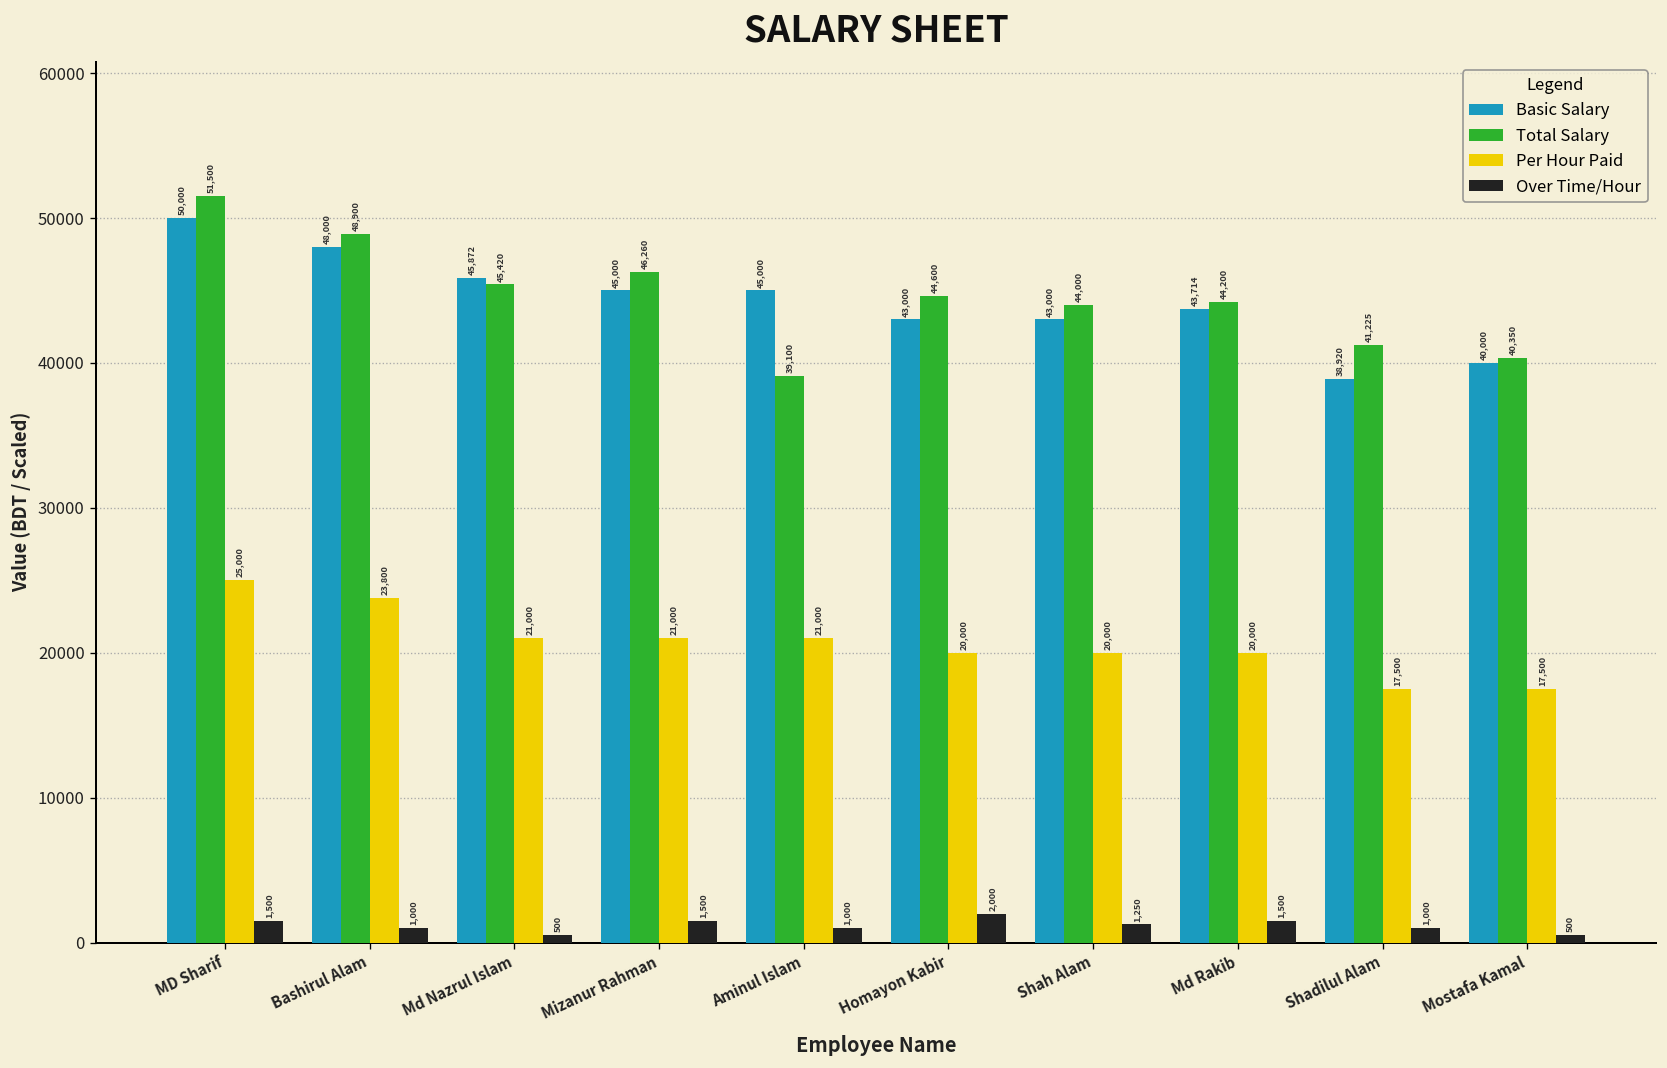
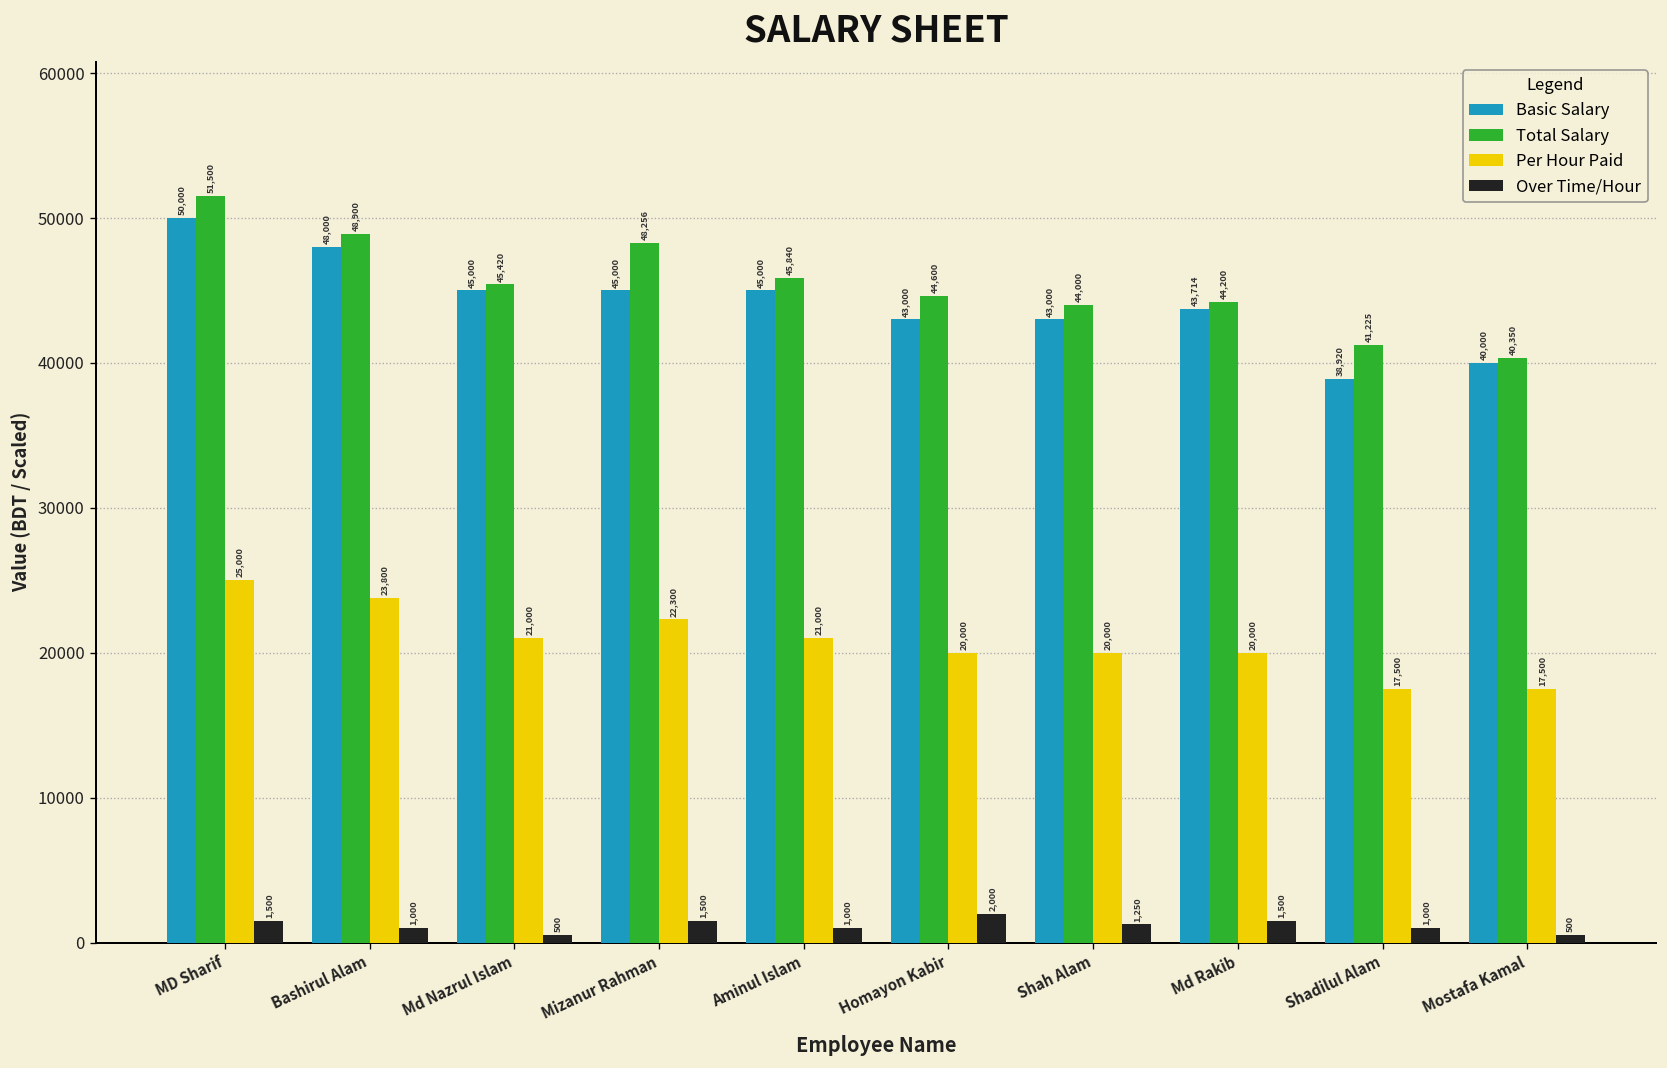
  {
    "Basic Salary": {
      "MD Sharif": "50,000",
      "Bashirul Alam": "48,000",
-     "Md Nazrul Islam": "45,872",
+     "Md Nazrul Islam": "45,000",
      "Mizanur Rahman": "45,000",
      "Aminul Islam": "45,000",
      "Homayon Kabir": "43,000",
      "Shah Alam": "43,000",
      "Md Rakib": "43,714",
      "Shadilul Alam": "38,920",
      "Mostafa Kamal": "40,000"
    },
    "Total Salary": {
      "MD Sharif": "51,500",
      "Bashirul Alam": "48,900",
      "Md Nazrul Islam": "45,420",
-     "Mizanur Rahman": "46,260",
-     "Aminul Islam": "39,100",
+     "Mizanur Rahman": "48,256",
+     "Aminul Islam": "45,840",
      "Homayon Kabir": "44,600",
      "Shah Alam": "44,000",
      "Md Rakib": "44,200",
      "Shadilul Alam": "41,225",
      "Mostafa Kamal": "40,350"
    },
    "Per Hour Paid": {
      "MD Sharif": "25,000",
      "Bashirul Alam": "23,800",
      "Md Nazrul Islam": "21,000",
-     "Mizanur Rahman": "21,000",
+     "Mizanur Rahman": "22,300",
      "Aminul Islam": "21,000",
      "Homayon Kabir": "20,000",
      "Shah Alam": "20,000",
      "Md Rakib": "20,000",
      "Shadilul Alam": "17,500",
      "Mostafa Kamal": "17,500"
    },
    "Over Time/Hour": {
      "MD Sharif": "1,500",
      "Bashirul Alam": "1,000",
      "Md Nazrul Islam": "500",
      "Mizanur Rahman": "1,500",
      "Aminul Islam": "1,000",
      "Homayon Kabir": "2,000",
      "Shah Alam": "1,250",
      "Md Rakib": "1,500",
      "Shadilul Alam": "1,000",
      "Mostafa Kamal": "500"
    }
  }
